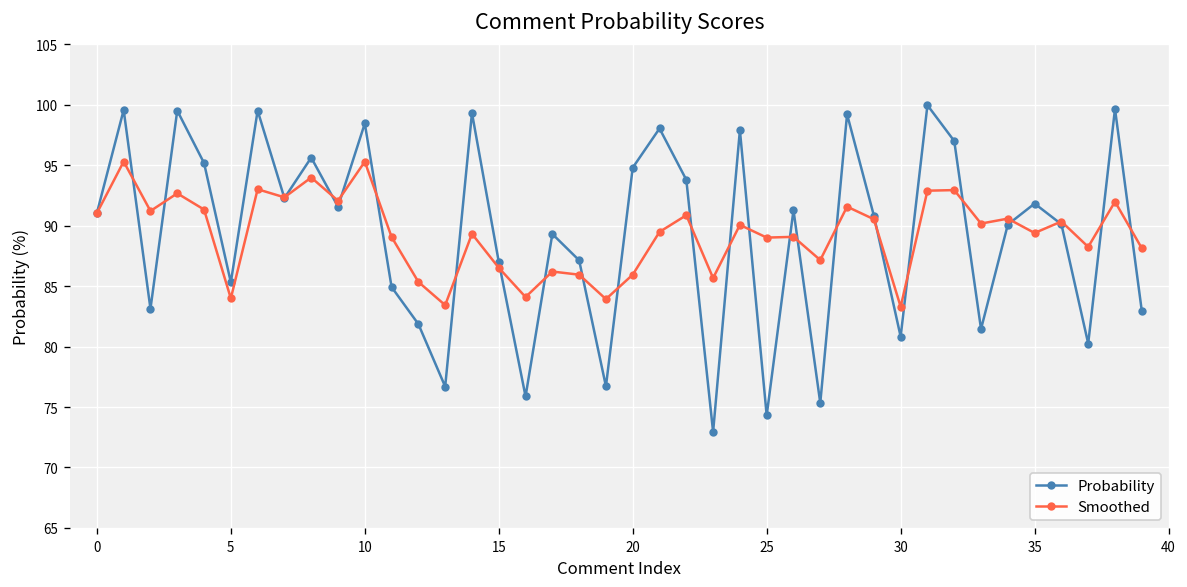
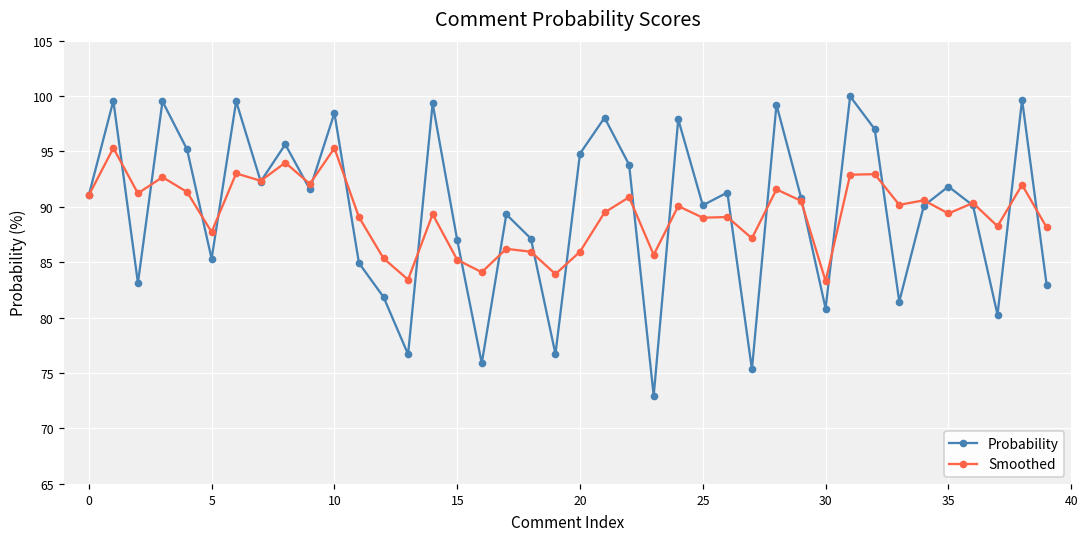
  {
    "Probability": {
      "5": 85.3,
      "10": 98.5,
      "15": 87.0,
      "20": 94.8,
-     "25": 74.3,
+     "25": 90.1,
      "30": 80.8,
      "35": 91.8
    },
    "Smoothed": {
-     "5": 84.0,
+     "5": 87.7,
      "10": 95.3,
-     "15": 86.5,
+     "15": 85.2,
      "20": 86.0,
      "25": 89.0,
      "30": 83.3,
      "35": 89.4
    }
  }
